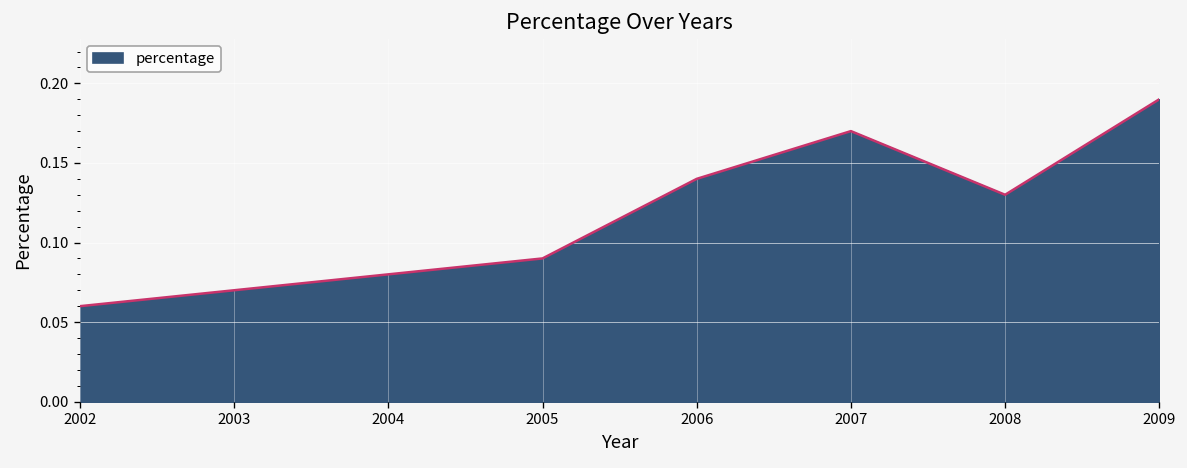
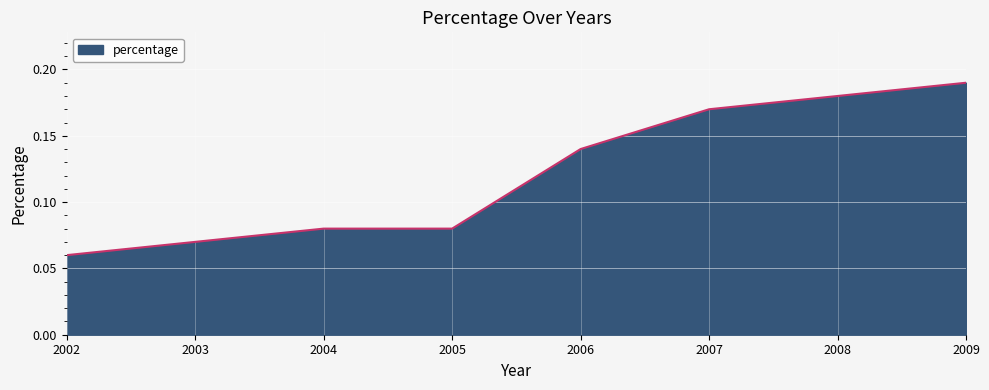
  {
    "2002": 0.06,
    "2003": 0.07,
    "2004": 0.08,
-   "2005": 0.09,
+   "2005": 0.08,
    "2006": 0.14,
    "2007": 0.17,
-   "2008": 0.13,
+   "2008": 0.18,
    "2009": 0.19
  }
